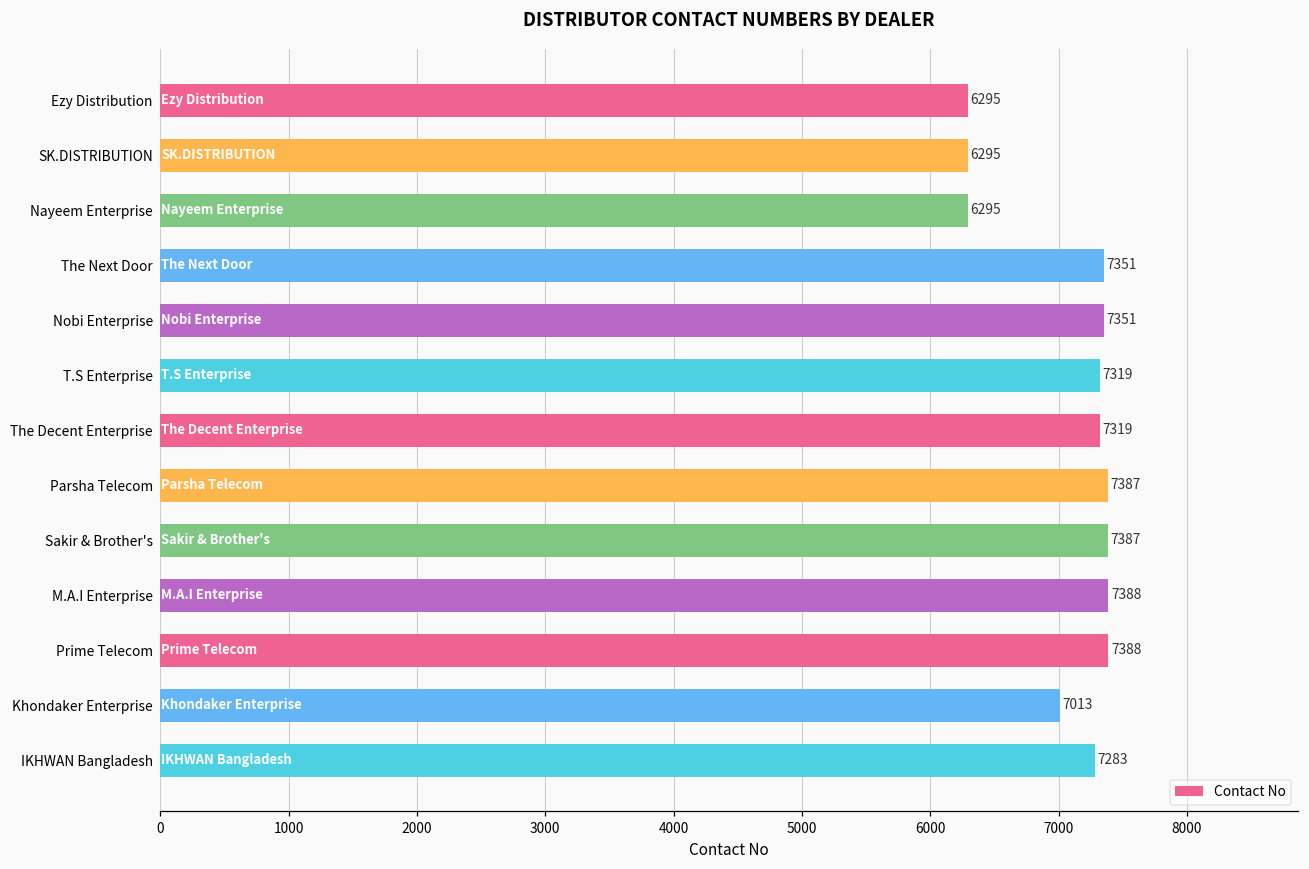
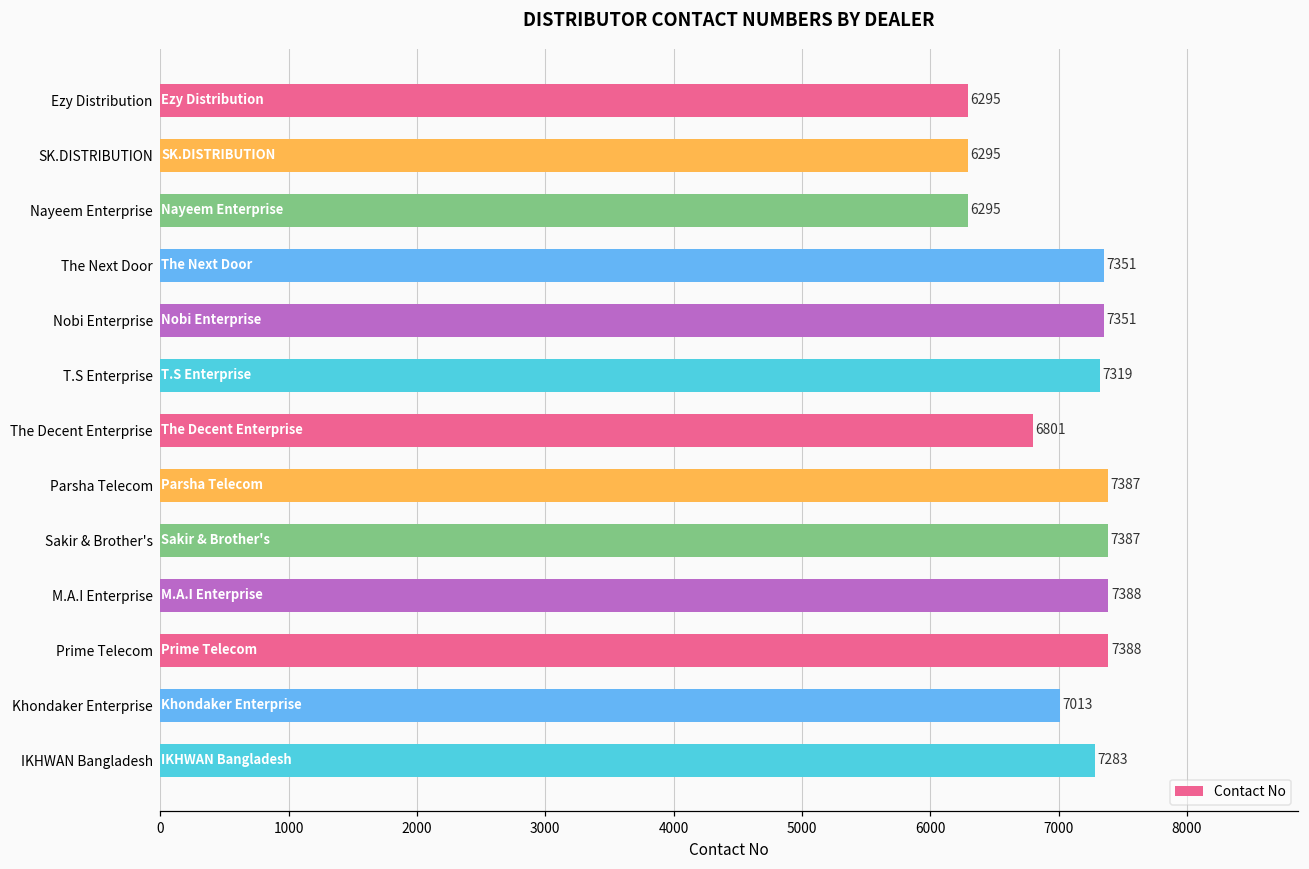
  {
    "Ezy Distribution": 6295,
    "SK.DISTRIBUTION": 6295,
    "Nayeem Enterprise": 6295,
    "The Next Door": 7351,
    "Nobi Enterprise": 7351,
    "T.S Enterprise": 7319,
-   "The Decent Enterprise": 7319,
+   "The Decent Enterprise": 6801,
    "Parsha Telecom": 7387,
    "Sakir & Brother's": 7387,
    "M.A.I Enterprise": 7388,
    "Prime Telecom": 7388,
    "Khondaker Enterprise": 7013,
    "IKHWAN Bangladesh": 7283
  }
